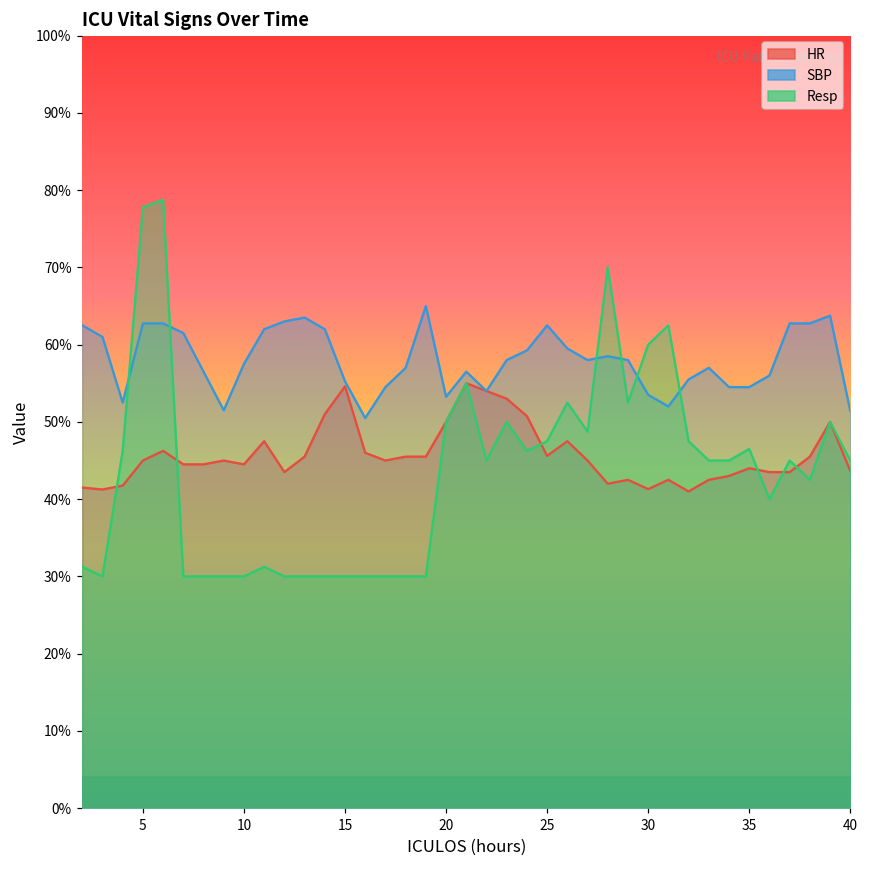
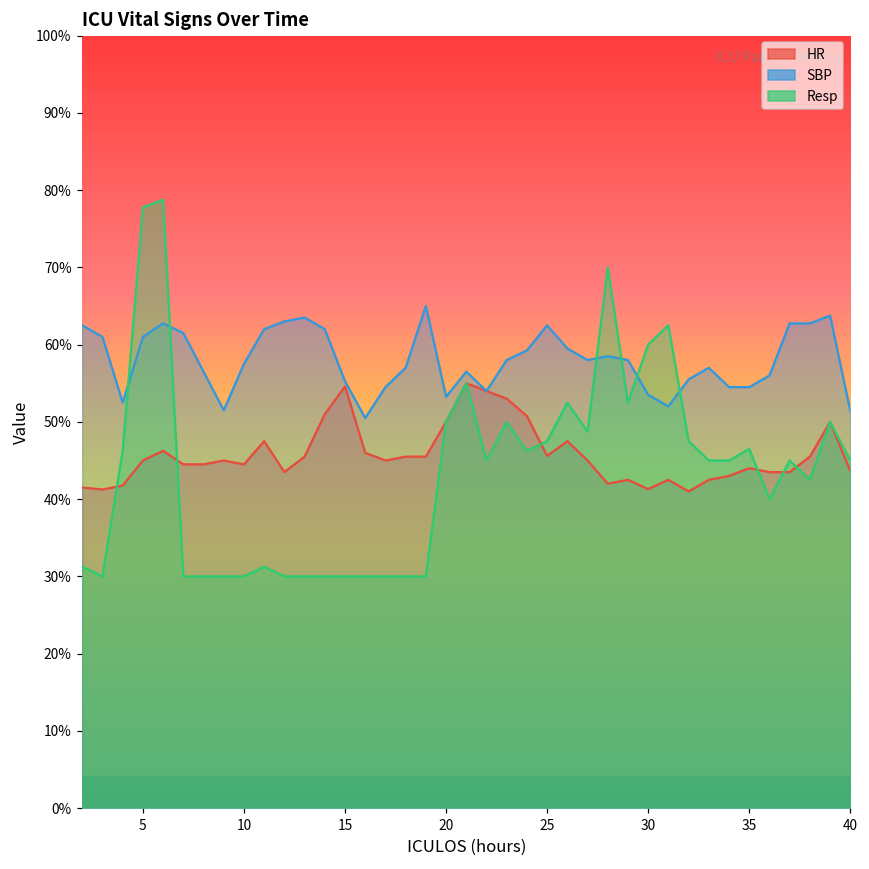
  {
    "HR": {
      "5": "45%",
      "10": "45%",
      "15": "55%",
      "25": "46%",
      "30": "41%",
      "35": "44%",
      "40": "44%"
    },
    "SBP": {
-     "5": "63%",
+     "5": "61%",
      "10": "58%",
      "15": "55%",
      "20": "53%",
      "25": "63%",
      "30": "54%",
      "35": "55%",
      "40": "51%"
    },
    "Resp": {
      "5": "78%",
      "10": "30%",
      "15": "30%",
      "25": "48%",
      "30": "60%",
      "35": "47%",
      "40": "45%"
    }
  }
